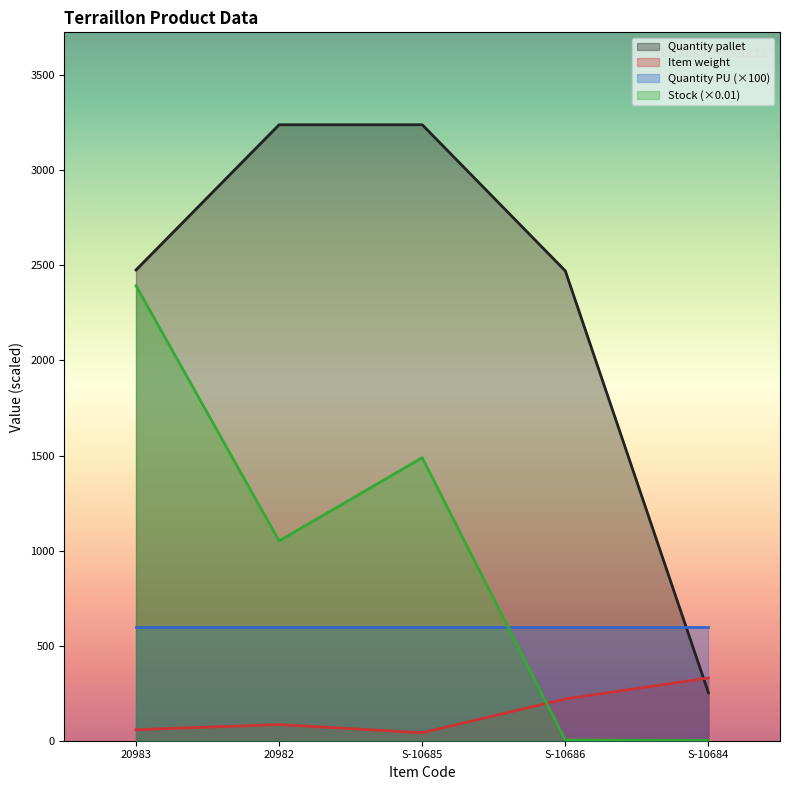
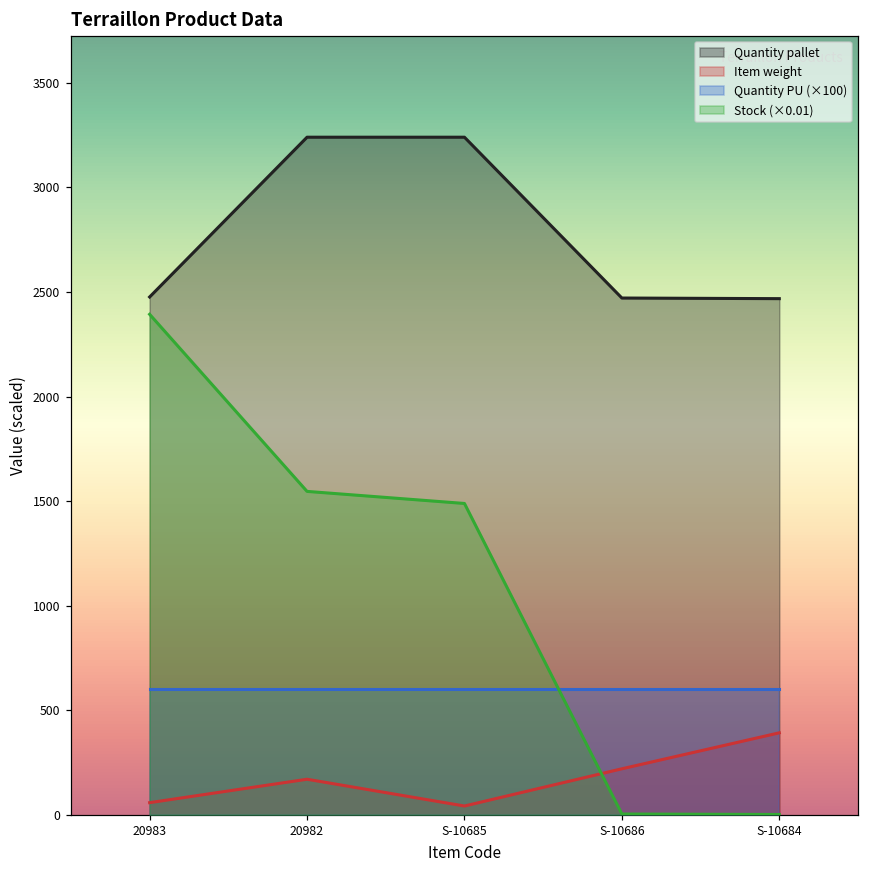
  {
    "Quantity pallet": {
      "20983": 2480,
      "20982": 3240,
      "S-10685": 3240,
      "S-10686": 2470,
-     "S-10684": 250
+     "S-10684": 2470
    },
    "Item weight": {
      "20983": 60,
-     "20982": 90,
+     "20982": 170,
      "S-10685": 40,
      "S-10686": 220,
-     "S-10684": 330
+     "S-10684": 390
    },
    "Quantity PU (×100)": {
      "20983": 600,
      "20982": 600,
      "S-10685": 600,
      "S-10686": 600,
      "S-10684": 600
    },
    "Stock (×0.01)": {
      "20983": 2390,
-     "20982": 1050,
+     "20982": 1550,
      "S-10685": 1490,
      "S-10686": 0,
      "S-10684": 0
    }
  }
